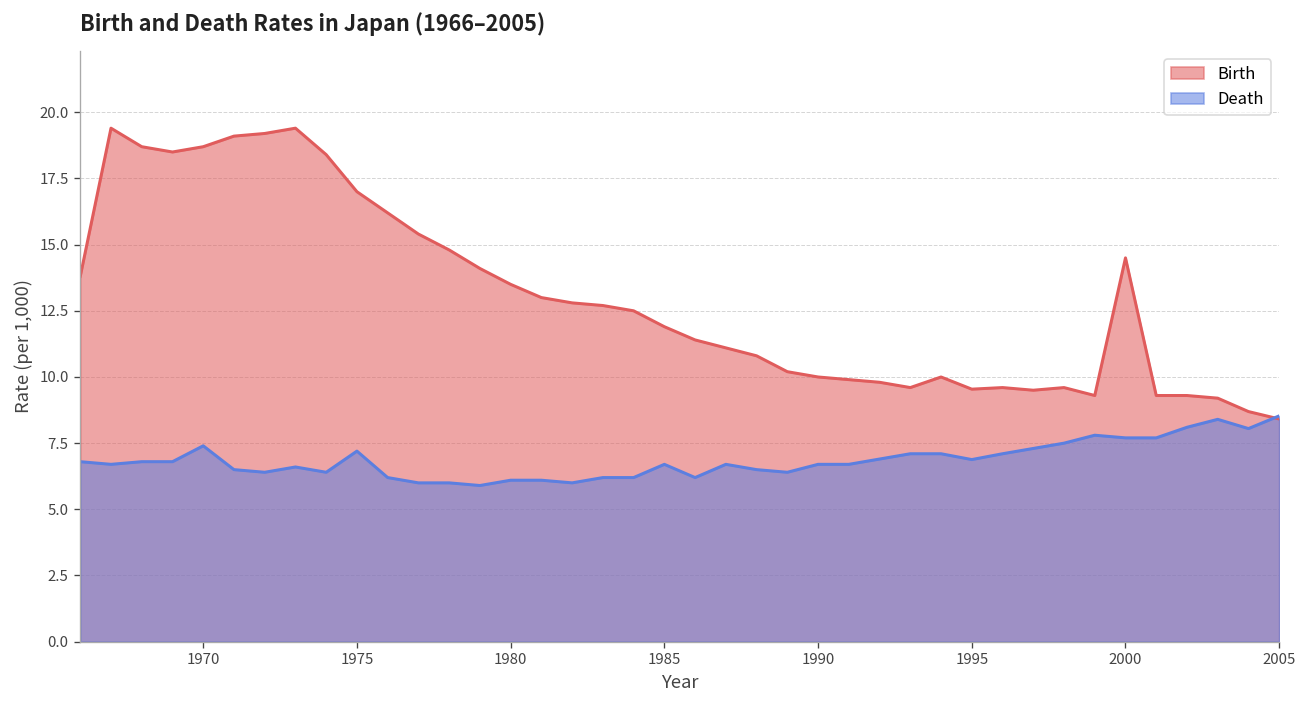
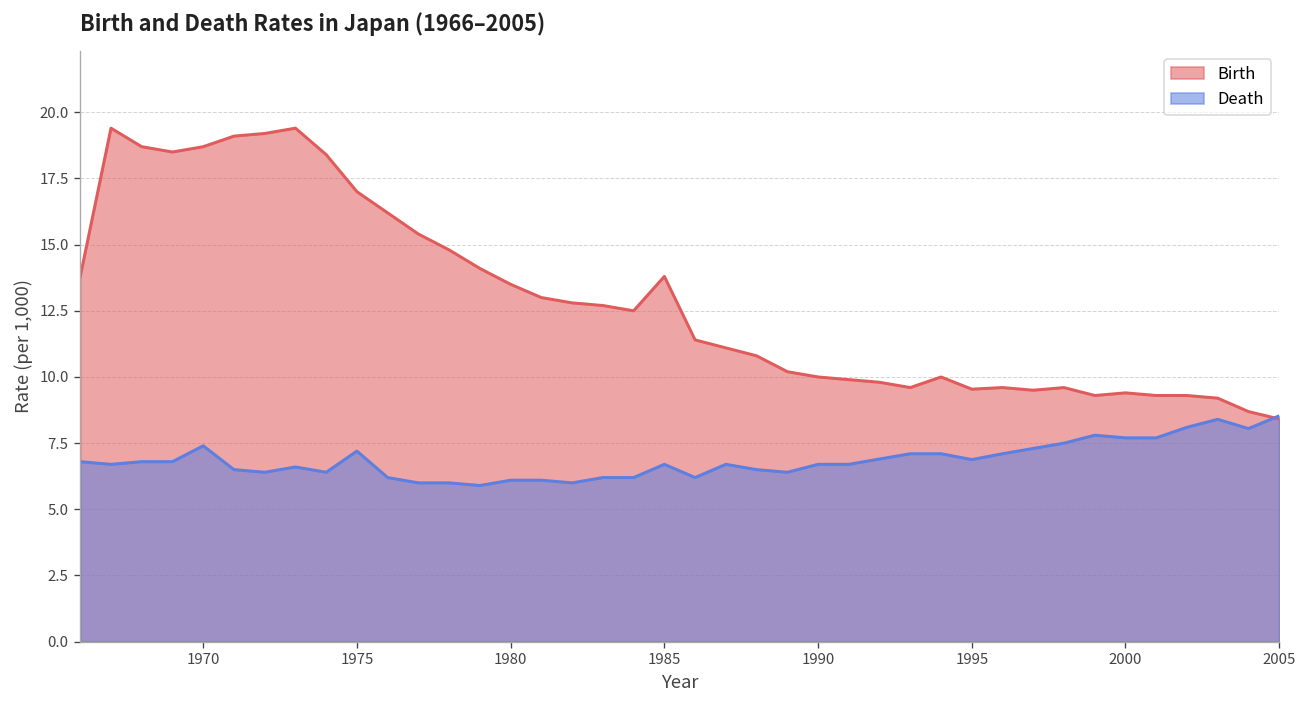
  {
    "Birth": {
      "1970": 18.7,
      "1975": 17.0,
      "1980": 13.5,
-     "1985": 11.9,
+     "1985": 13.8,
      "1990": 10.0,
      "1995": 9.5,
-     "2000": 14.5
+     "2000": 9.4
    },
    "Death": {
      "1970": 7.4,
      "1975": 7.2,
      "1980": 6.1,
      "1985": 6.7,
      "1990": 6.7,
      "1995": 6.9,
      "2000": 7.7
    }
  }
